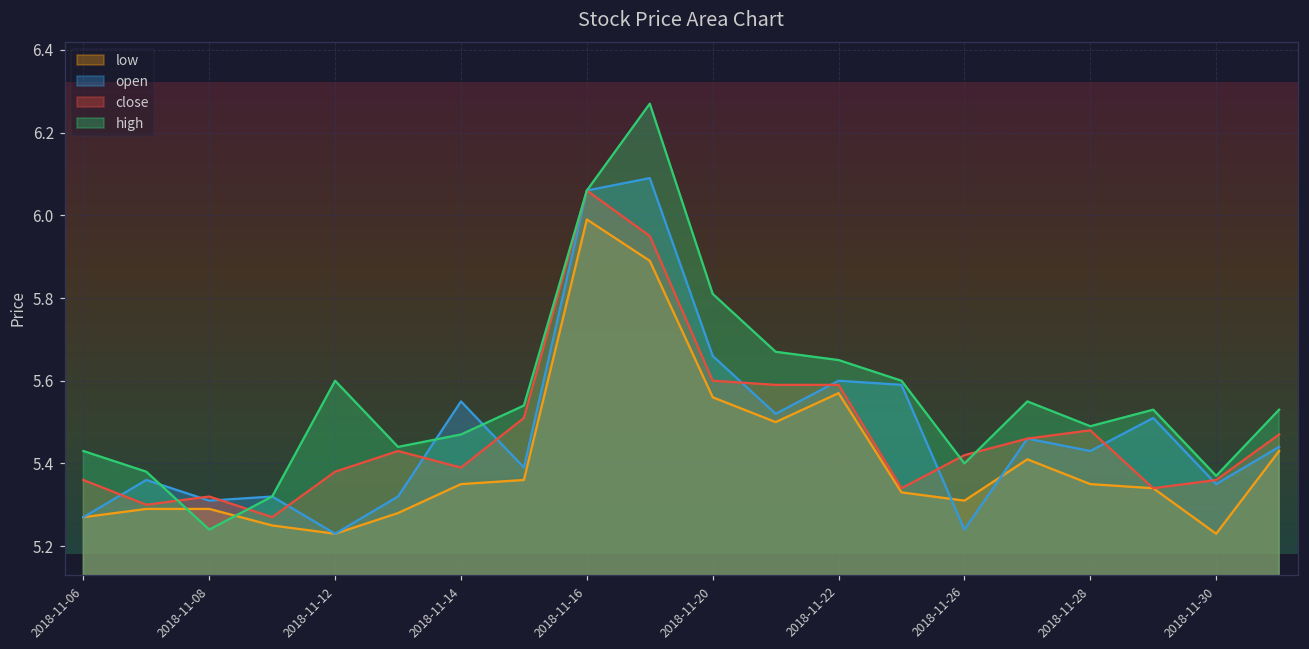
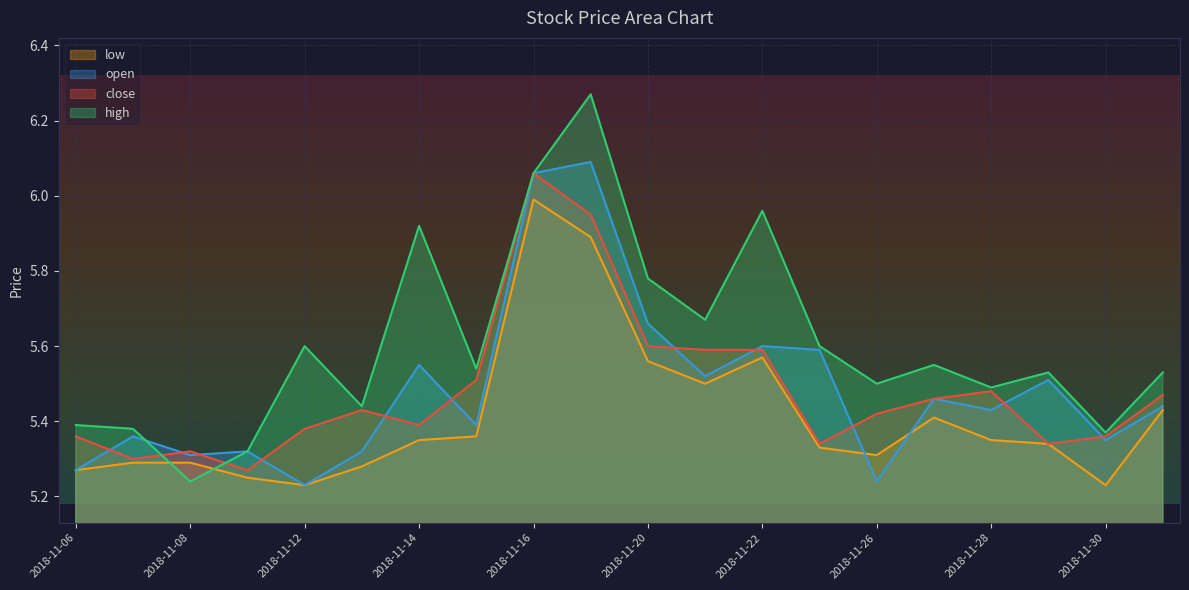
  {
    "open": {
      "2018-11-08": 5.31,
      "2018-11-14": 5.55,
      "2018-11-20": 5.66,
      "2018-11-22": 5.60,
      "2018-11-26": 5.24,
      "2018-11-28": 5.43,
      "2018-11-30": 5.35
    },
    "high": {
-     "2018-11-06": 5.43,
+     "2018-11-06": 5.39,
      "2018-11-08": 5.24,
      "2018-11-12": 5.60,
-     "2018-11-14": 5.47,
-     "2018-11-20": 5.81,
-     "2018-11-22": 5.65,
-     "2018-11-26": 5.4,
+     "2018-11-14": 5.92,
+     "2018-11-20": 5.78,
+     "2018-11-22": 5.96,
+     "2018-11-26": 5.5,
      "2018-11-28": 5.49,
      "2018-11-30": 5.37
    }
  }
